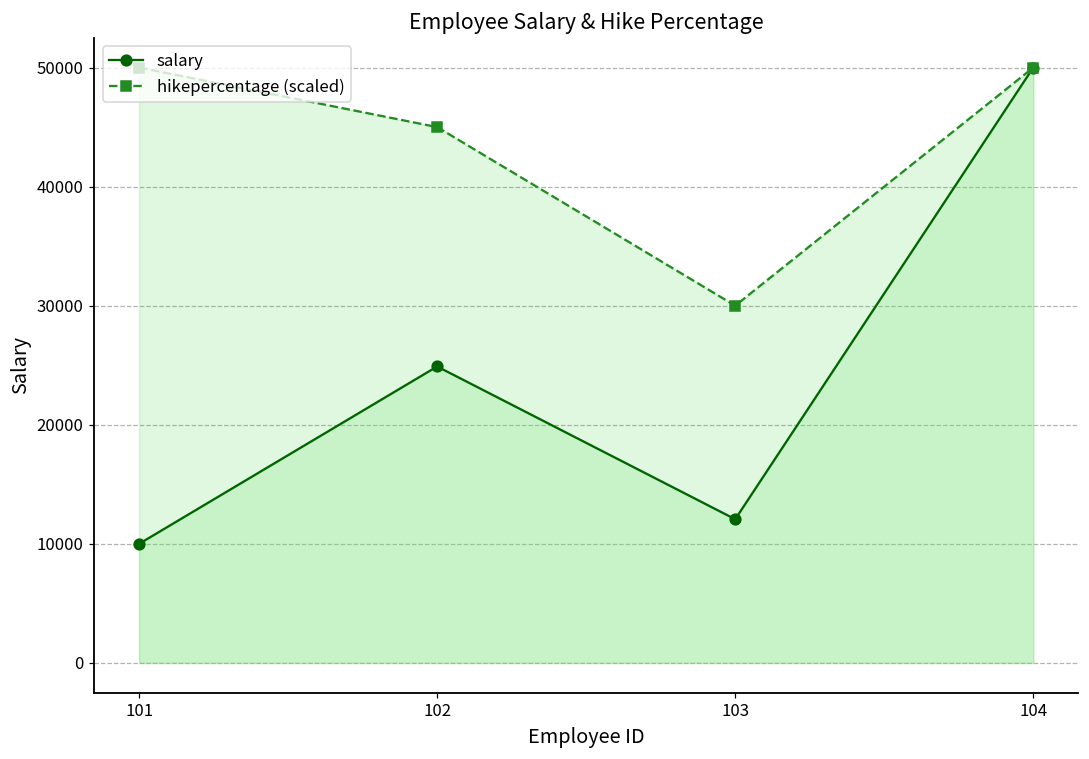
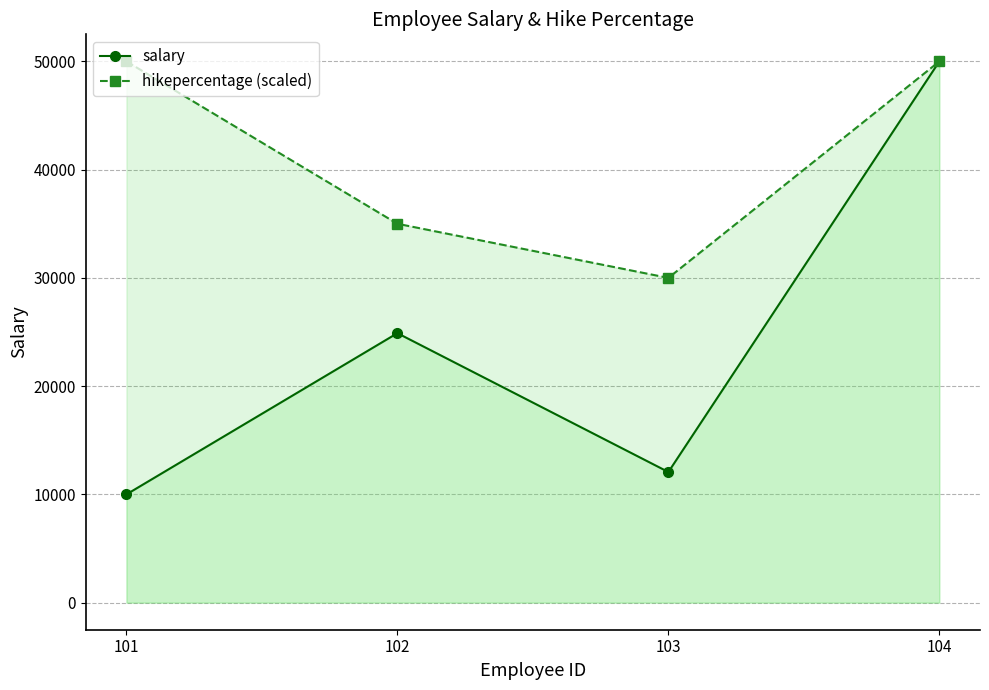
  {
    "salary": {
      "101": 10000,
      "102": 24900,
      "103": 12100
    },
    "hikepercentage (scaled)": {
-     "102": 45000,
+     "102": 35000,
      "103": 30000
    }
  }
